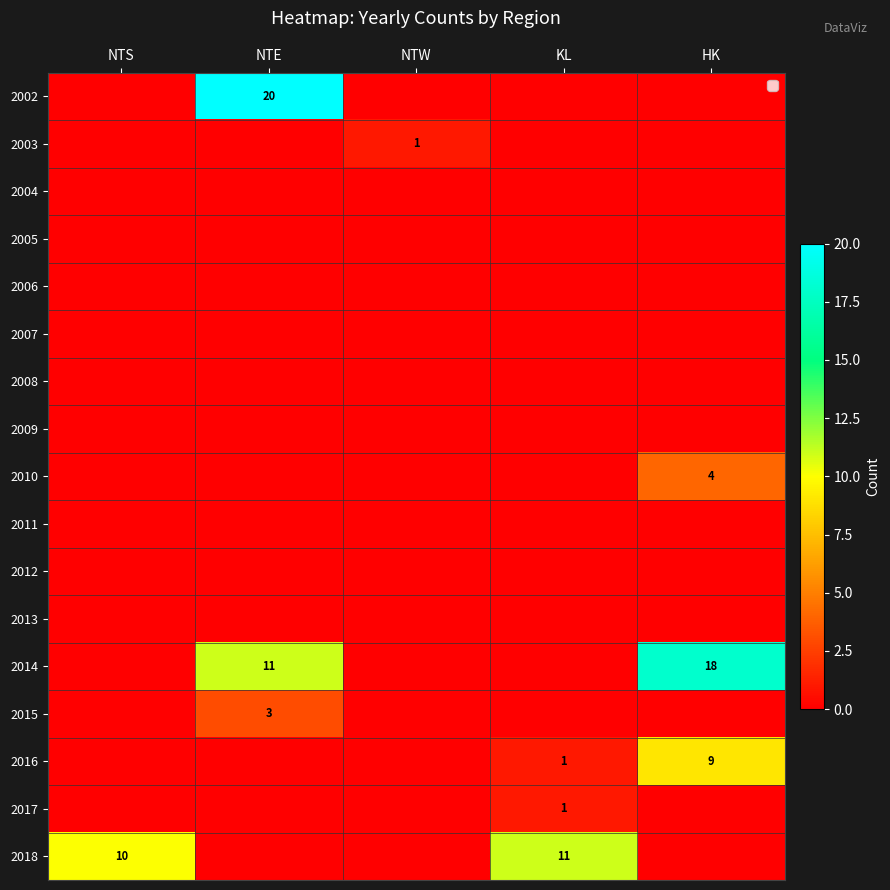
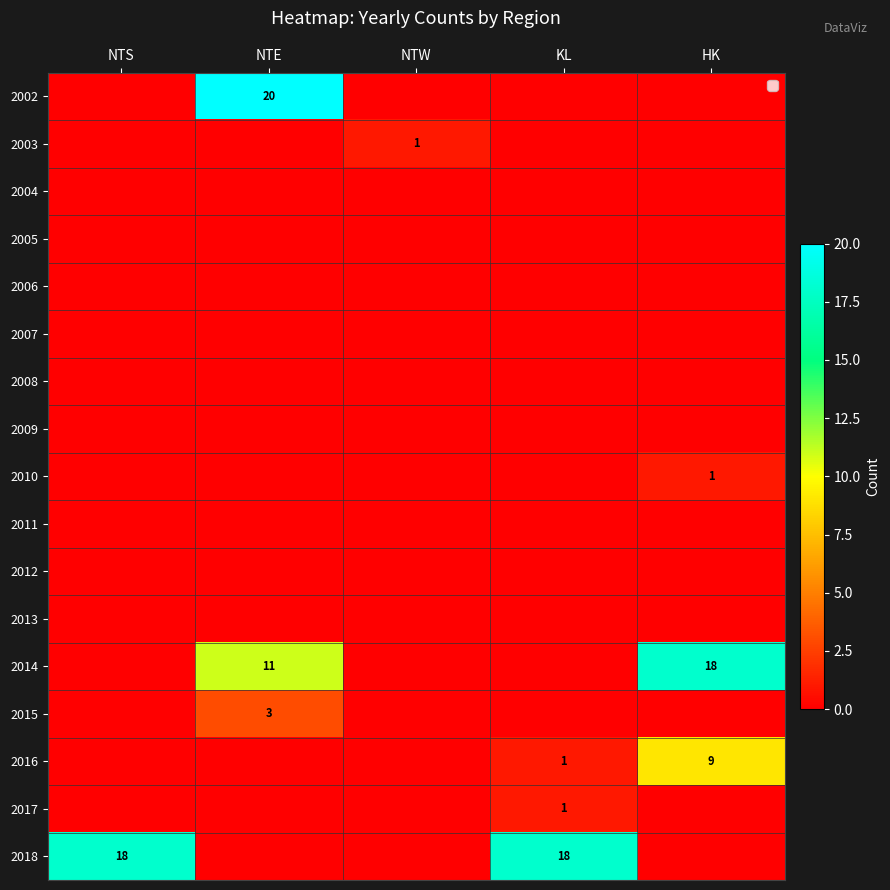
  {
    "2002": {
      "NTE": 20
    },
    "2003": {
      "NTW": 1
    },
    "2010": {
-     "HK": 4
+     "HK": 1
    },
    "2014": {
      "NTE": 11,
      "HK": 18
    },
    "2015": {
      "NTE": 3
    },
    "2016": {
      "KL": 1,
      "HK": 9
    },
    "2017": {
      "KL": 1
    },
    "2018": {
-     "NTS": 10,
-     "KL": 11
+     "NTS": 18,
+     "KL": 18
    }
  }
